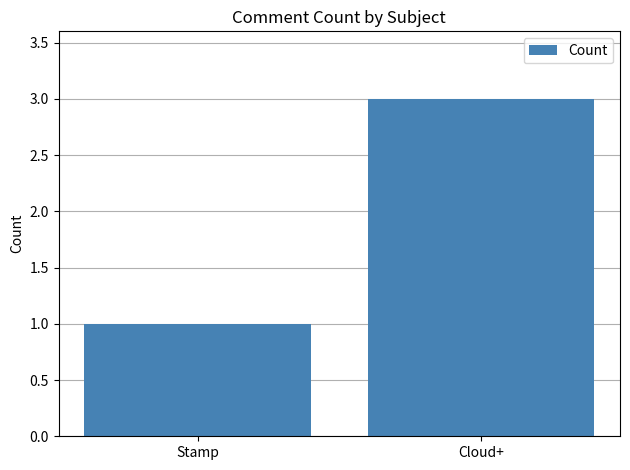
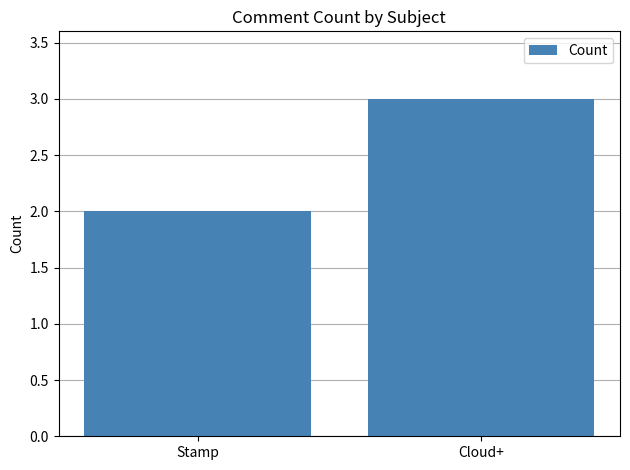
  {
-   "Stamp": 1,
+   "Stamp": 2,
    "Cloud+": 3
  }
